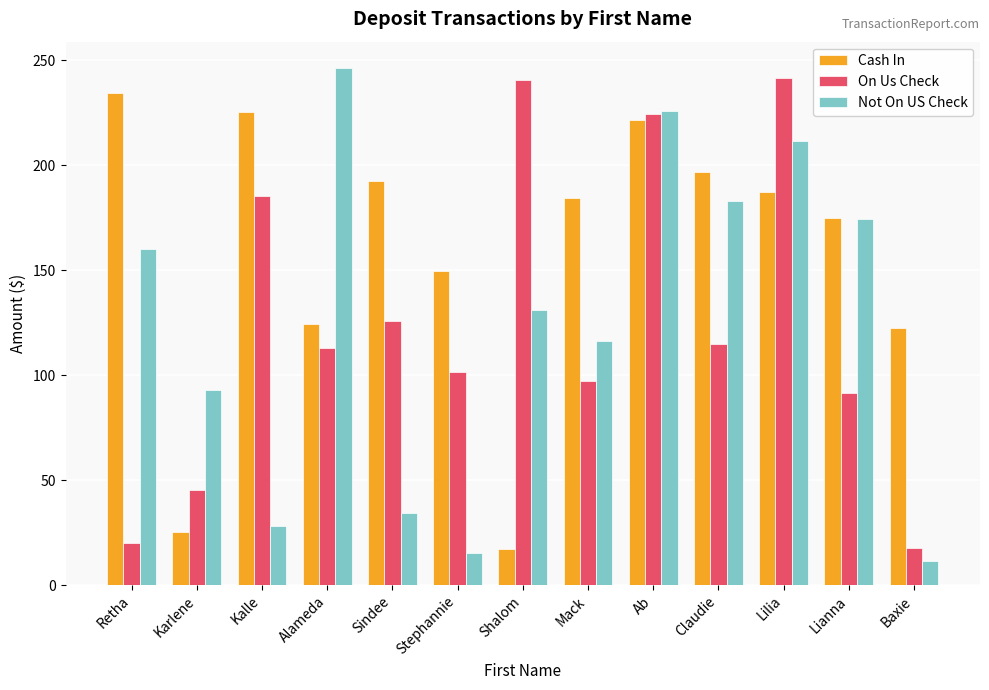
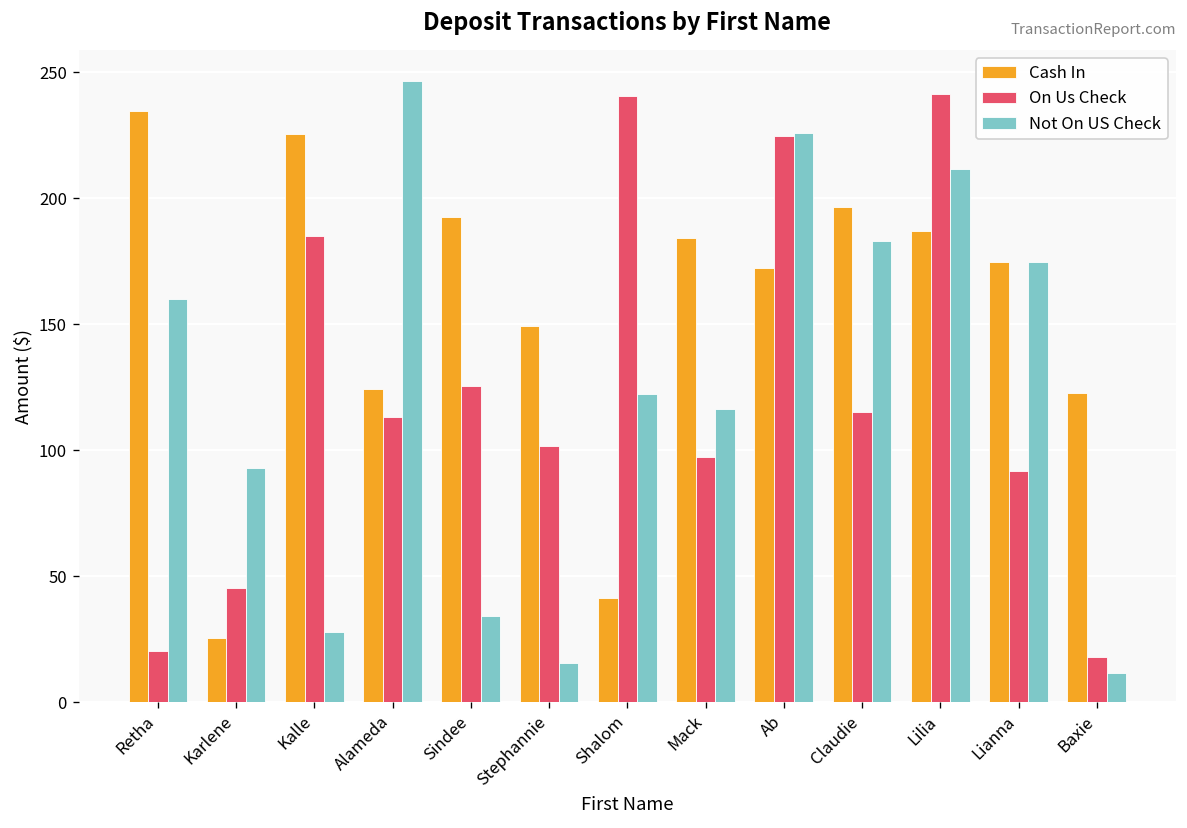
  {
    "Cash In": {
      "Retha": 235,
      "Karlene": 25,
      "Kalle": 226,
      "Alameda": 124,
      "Sindee": 193,
      "Stephannie": 150,
-     "Shalom": 17,
+     "Shalom": 41,
      "Mack": 184,
-     "Ab": 222,
+     "Ab": 172,
      "Claudie": 197,
      "Lilia": 187,
      "Lianna": 175,
      "Baxie": 123
    },
    "On Us Check": {
      "Retha": 20,
      "Karlene": 45,
      "Kalle": 185,
      "Alameda": 113,
      "Sindee": 126,
      "Stephannie": 102,
      "Shalom": 241,
      "Mack": 97,
      "Ab": 225,
      "Claudie": 115,
      "Lilia": 242,
      "Lianna": 92,
      "Baxie": 18
    },
    "Not On US Check": {
      "Retha": 160,
      "Karlene": 93,
      "Kalle": 28,
      "Alameda": 247,
      "Sindee": 34,
      "Stephannie": 15,
-     "Shalom": 131,
+     "Shalom": 122,
      "Mack": 116,
      "Ab": 226,
      "Claudie": 183,
      "Lilia": 212,
      "Lianna": 175,
      "Baxie": 12
    }
  }
